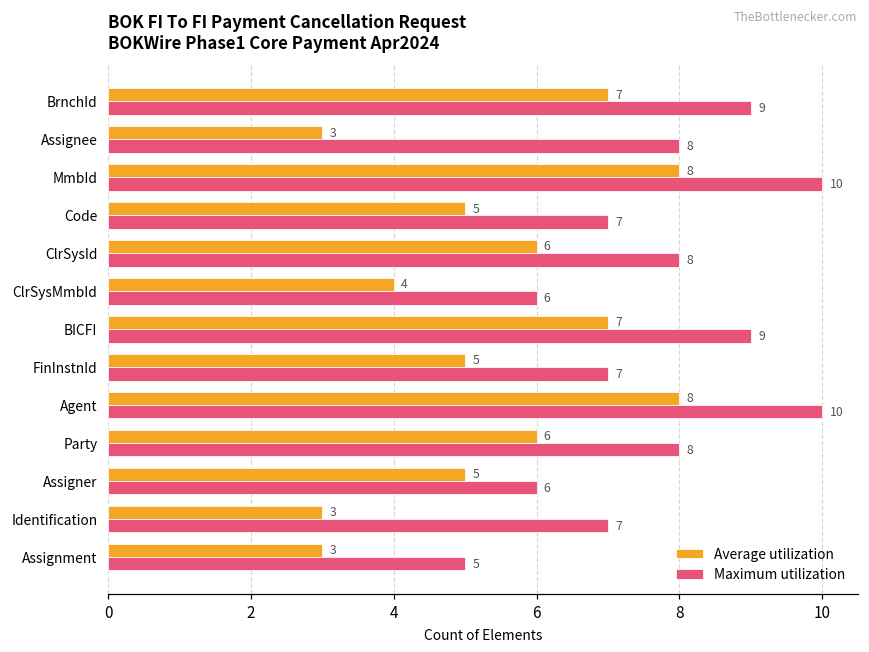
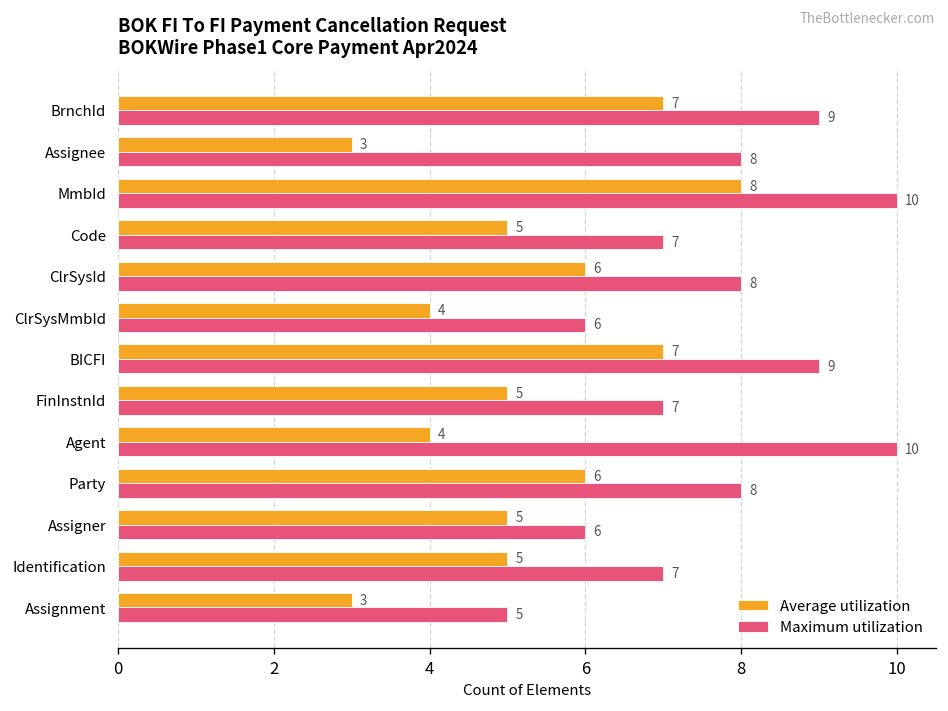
  {
    "Average utilization": {
      "BrnchId": 7,
      "Assignee": 3,
      "MmbId": 8,
      "Code": 5,
      "ClrSysId": 6,
      "ClrSysMmbId": 4,
      "BICFI": 7,
      "FinInstnId": 5,
-     "Agent": 8,
+     "Agent": 4,
      "Party": 6,
      "Assigner": 5,
-     "Identification": 3,
+     "Identification": 5,
      "Assignment": 3
    },
    "Maximum utilization": {
      "BrnchId": 9,
      "Assignee": 8,
      "MmbId": 10,
      "Code": 7,
      "ClrSysId": 8,
      "ClrSysMmbId": 6,
      "BICFI": 9,
      "FinInstnId": 7,
      "Agent": 10,
      "Party": 8,
      "Assigner": 6,
      "Identification": 7,
      "Assignment": 5
    }
  }
